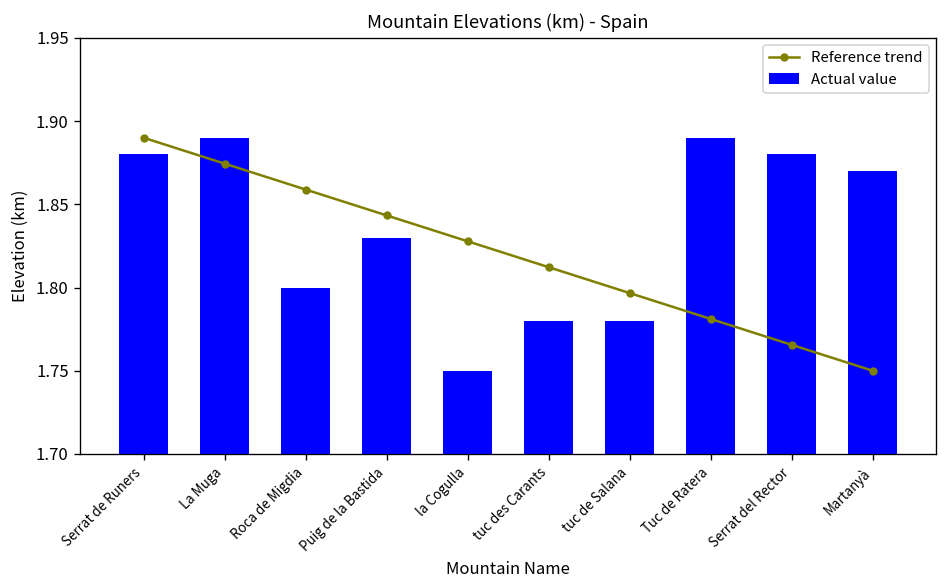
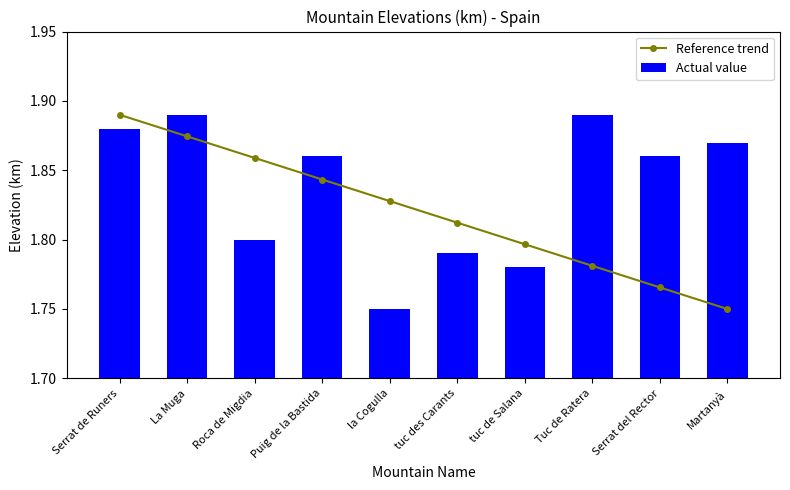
  {
    "Reference trend": {
      "Serrat de Runers": 1.89,
      "La Muga": 1.874,
      "Roca de Migdia": 1.86,
      "Puig de la Bastida": 1.843,
      "la Cogulla": 1.828,
      "tuc des Carants": 1.812,
      "tuc de Salana": 1.797,
      "Tuc de Ratera": 1.78,
      "Serrat del Rector": 1.766,
      "Martanyà": 1.75
    },
    "Actual value": {
      "Serrat de Runers": 1.88,
      "La Muga": 1.89,
      "Roca de Migdia": 1.80,
-     "Puig de la Bastida": 1.83,
+     "Puig de la Bastida": 1.86,
      "la Cogulla": 1.75,
-     "tuc des Carants": 1.78,
+     "tuc des Carants": 1.79,
      "tuc de Salana": 1.78,
      "Tuc de Ratera": 1.89,
-     "Serrat del Rector": 1.88,
+     "Serrat del Rector": 1.86,
      "Martanyà": 1.87
    }
  }
